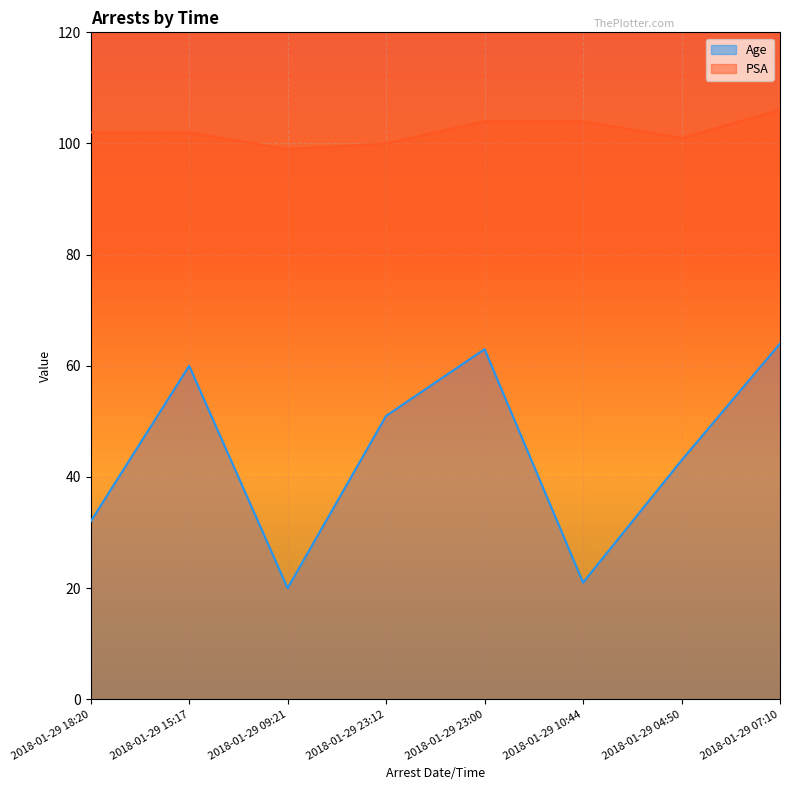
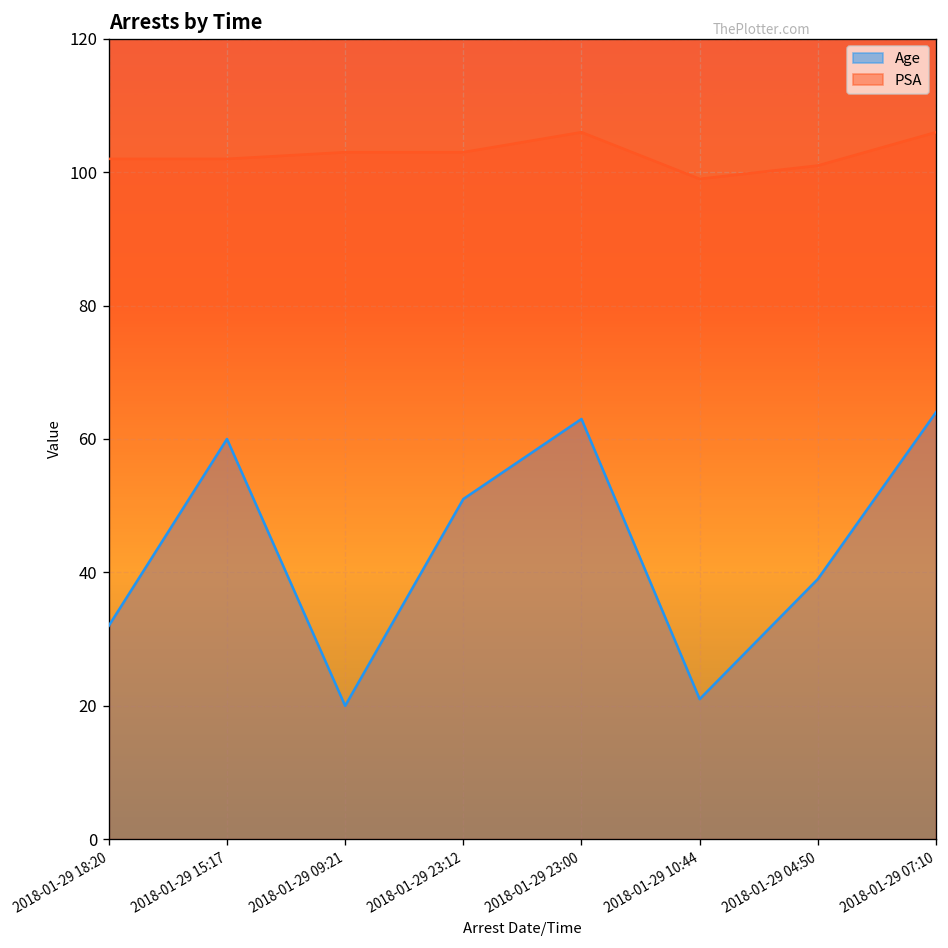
  {
    "Age": {
      "2018-01-29 18:20": 32,
      "2018-01-29 15:17": 60,
      "2018-01-29 09:21": 20,
      "2018-01-29 23:12": 51,
      "2018-01-29 23:00": 63,
      "2018-01-29 10:44": 21,
-     "2018-01-29 04:50": 43,
+     "2018-01-29 04:50": 39,
      "2018-01-29 07:10": 64
    },
    "PSA": {
      "2018-01-29 18:20": 102,
      "2018-01-29 15:17": 102,
-     "2018-01-29 09:21": 99,
-     "2018-01-29 23:12": 100,
-     "2018-01-29 23:00": 104,
-     "2018-01-29 10:44": 104,
+     "2018-01-29 09:21": 103,
+     "2018-01-29 23:12": 103,
+     "2018-01-29 23:00": 106,
+     "2018-01-29 10:44": 99,
      "2018-01-29 04:50": 101,
      "2018-01-29 07:10": 106
    }
  }
